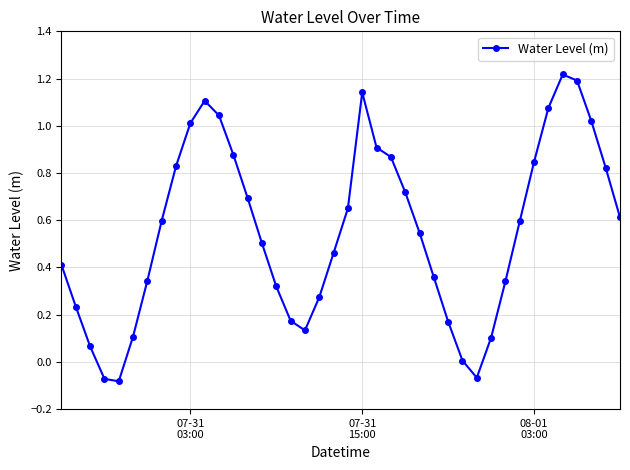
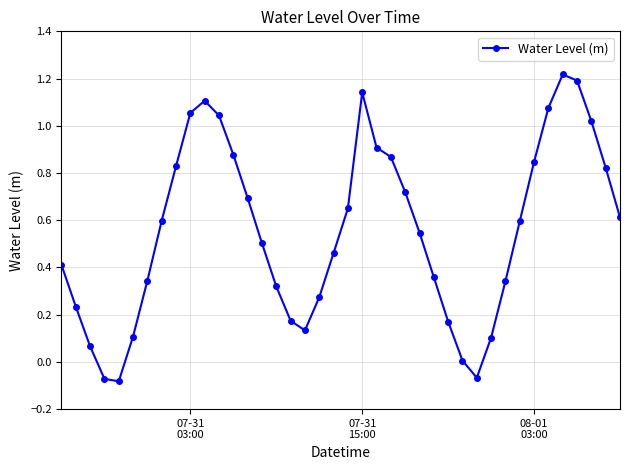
  {
-   "07-31 03:00": 1.01,
+   "07-31 03:00": 1.05,
    "07-31 15:00": 1.14,
    "08-01 03:00": 0.85
  }
